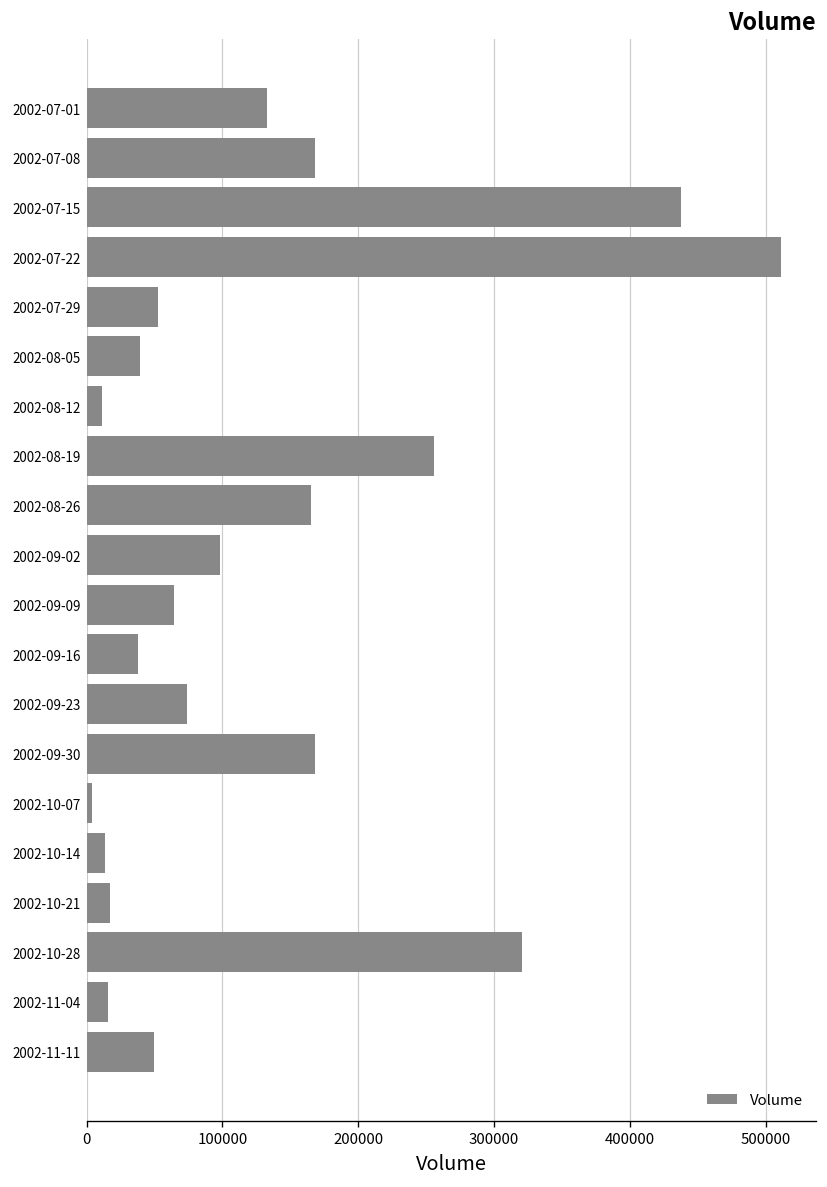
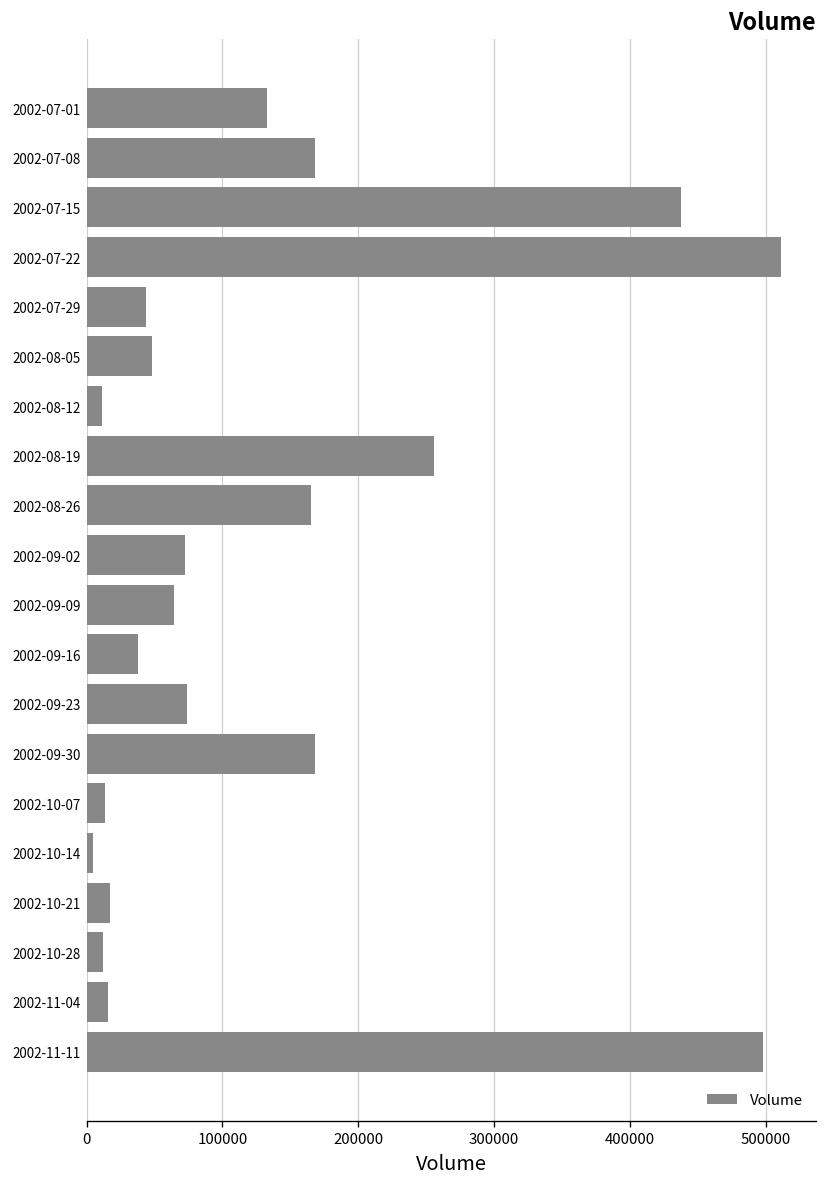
  {
    "2002-07-01": 133000,
    "2002-07-08": 168000,
    "2002-07-15": 438000,
    "2002-07-22": 511000,
-   "2002-07-29": 53000,
-   "2002-08-05": 40000,
+   "2002-07-29": 44000,
+   "2002-08-05": 48000,
    "2002-08-12": 11000,
    "2002-08-19": 255000,
    "2002-08-26": 165000,
-   "2002-09-02": 98000,
+   "2002-09-02": 72000,
    "2002-09-09": 64000,
    "2002-09-16": 38000,
    "2002-09-23": 74000,
    "2002-09-30": 168000,
-   "2002-10-07": 4000,
-   "2002-10-14": 14000,
+   "2002-10-07": 13000,
+   "2002-10-14": 5000,
    "2002-10-21": 17000,
-   "2002-10-28": 320000,
+   "2002-10-28": 12000,
    "2002-11-04": 16000,
-   "2002-11-11": 50000
+   "2002-11-11": 498000
  }
